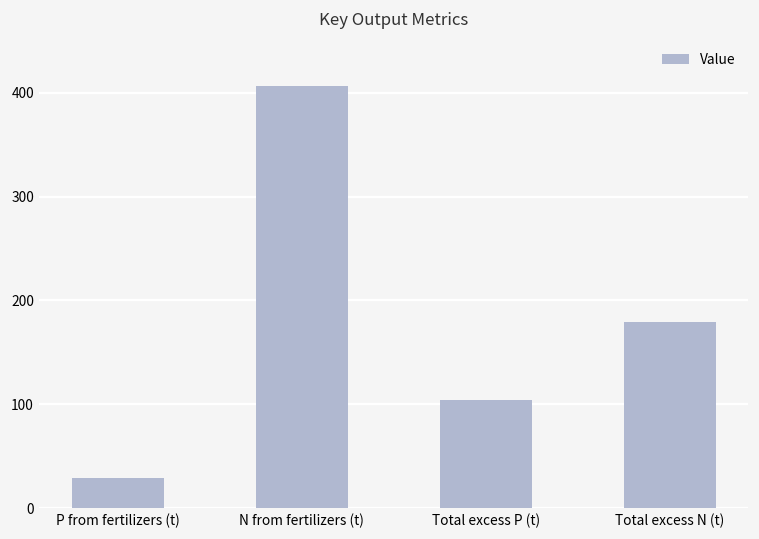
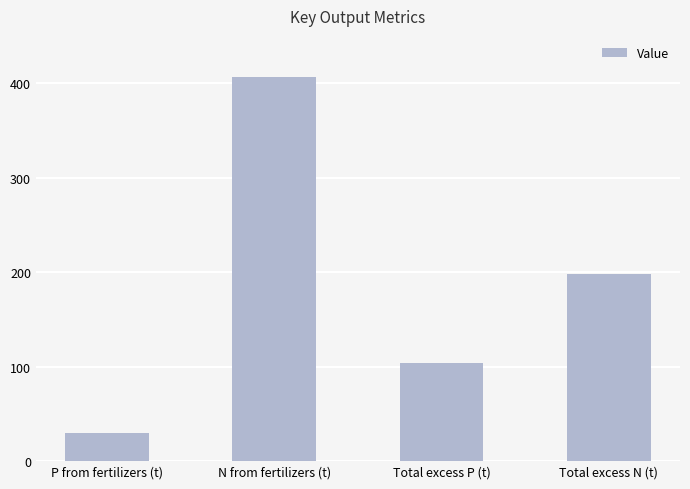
  {
    "P from fertilizers (t)": 30,
    "N from fertilizers (t)": 410,
    "Total excess P (t)": 100,
-   "Total excess N (t)": 180
+   "Total excess N (t)": 200
  }
